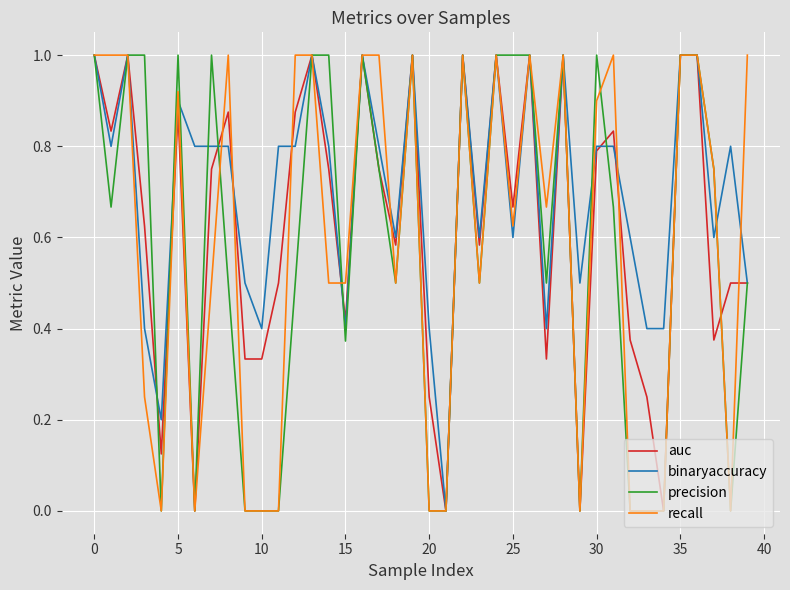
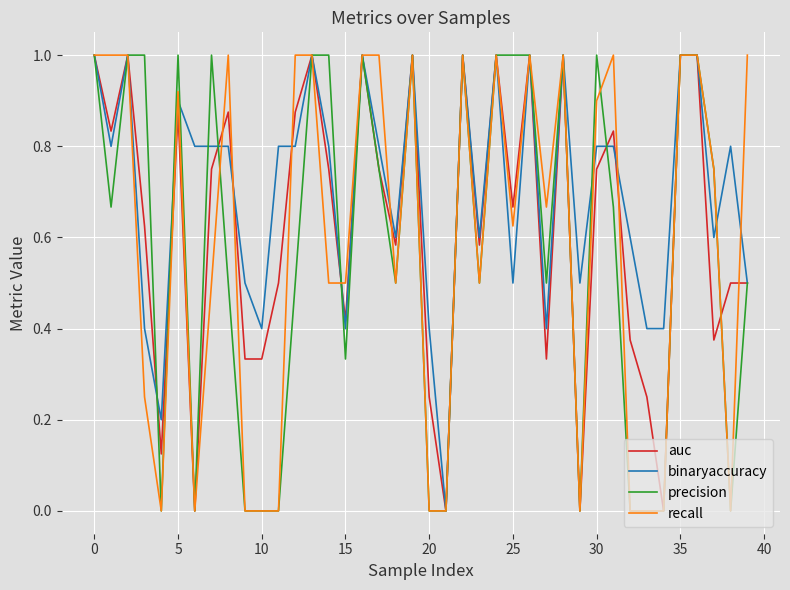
  {
    "auc": {
      "5": 0.88,
      "10": 0.33,
      "15": 0.42,
      "20": 0.25,
      "25": 0.67,
-     "30": 0.79
+     "30": 0.75
    },
    "binaryaccuracy": {
      "5": 0.9,
      "10": 0.4,
      "15": 0.4,
      "20": 0.4,
-     "25": 0.6,
+     "25": 0.5,
      "30": 0.8
    },
    "precision": {
      "5": 1.00,
-     "15": 0.37,
+     "15": 0.33,
      "25": 1.00,
      "30": 1.00
    },
    "recall": {
      "5": 0.92,
      "15": 0.50,
      "25": 0.63,
      "30": 0.90
    }
  }
